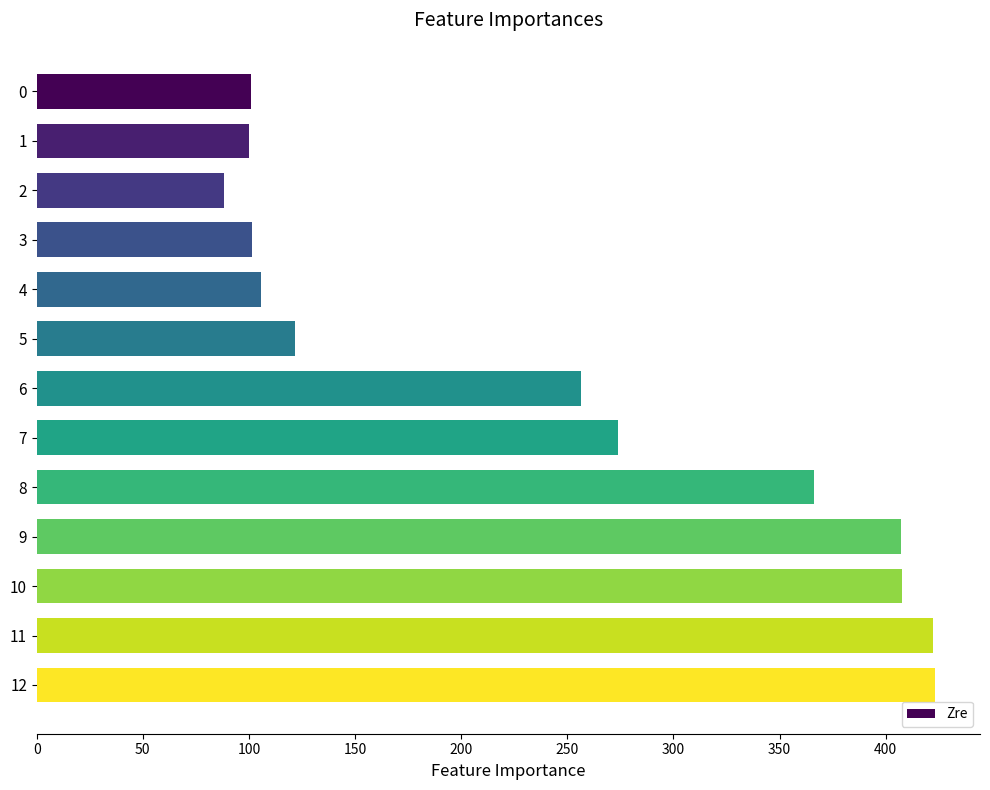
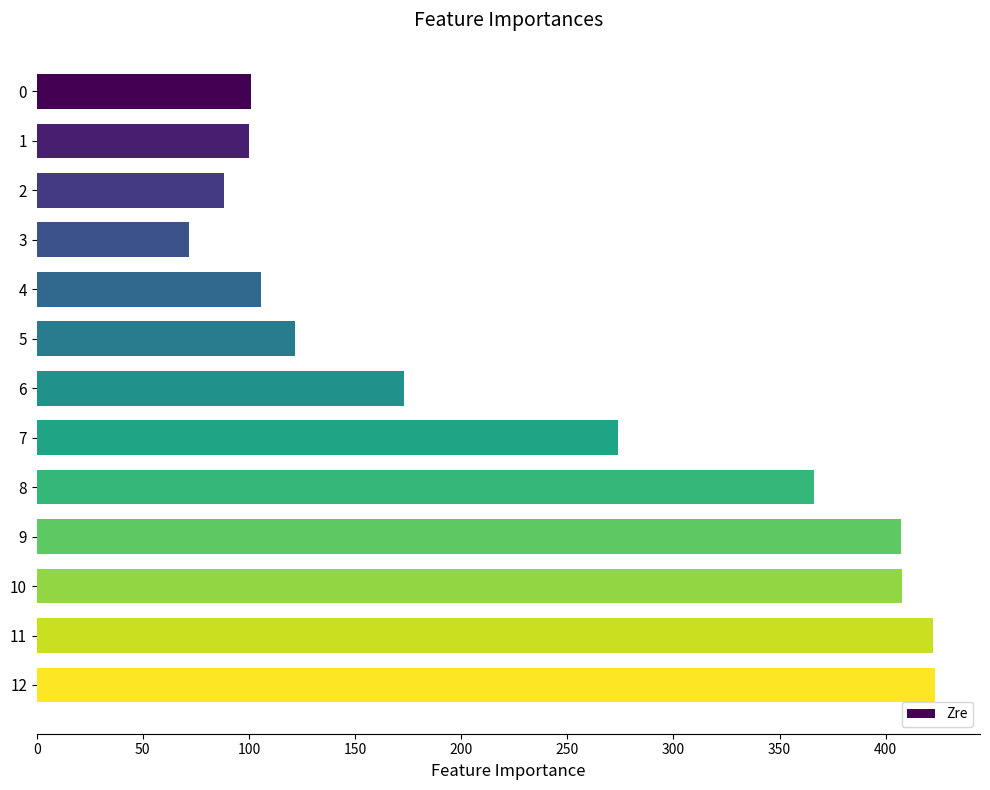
  {
    "0": 101,
    "1": 100,
    "2": 88,
-   "3": 101,
+   "3": 72,
    "4": 106,
    "5": 122,
-   "6": 256,
+   "6": 173,
    "7": 274,
    "8": 366,
    "9": 407,
    "10": 408,
    "11": 422,
    "12": 423
  }
